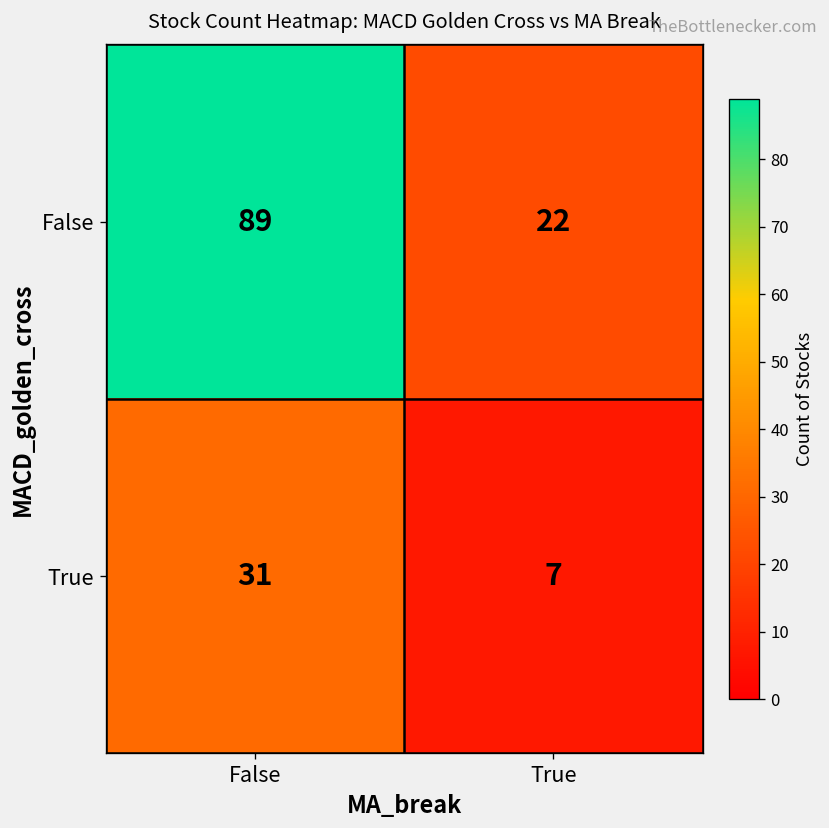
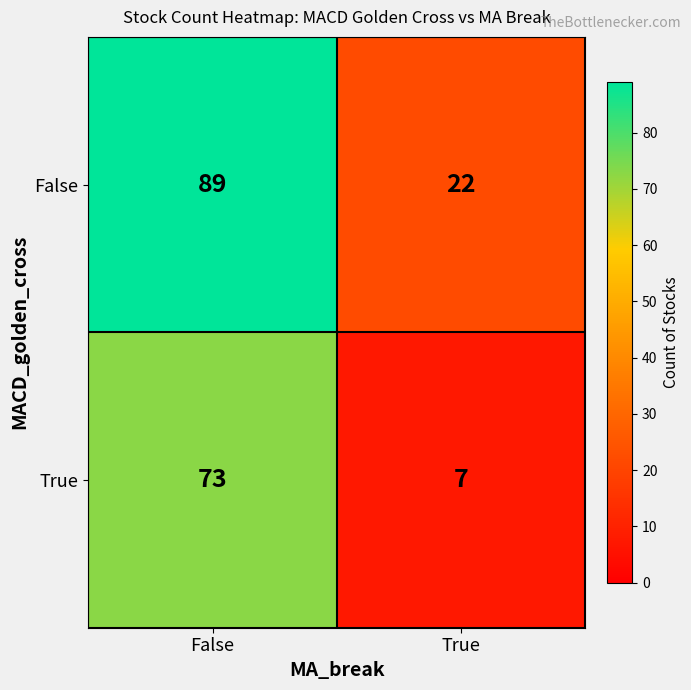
  {
    "False": {
      "False": 89,
      "True": 22
    },
    "True": {
-     "False": 31,
+     "False": 73,
      "True": 7
    }
  }
